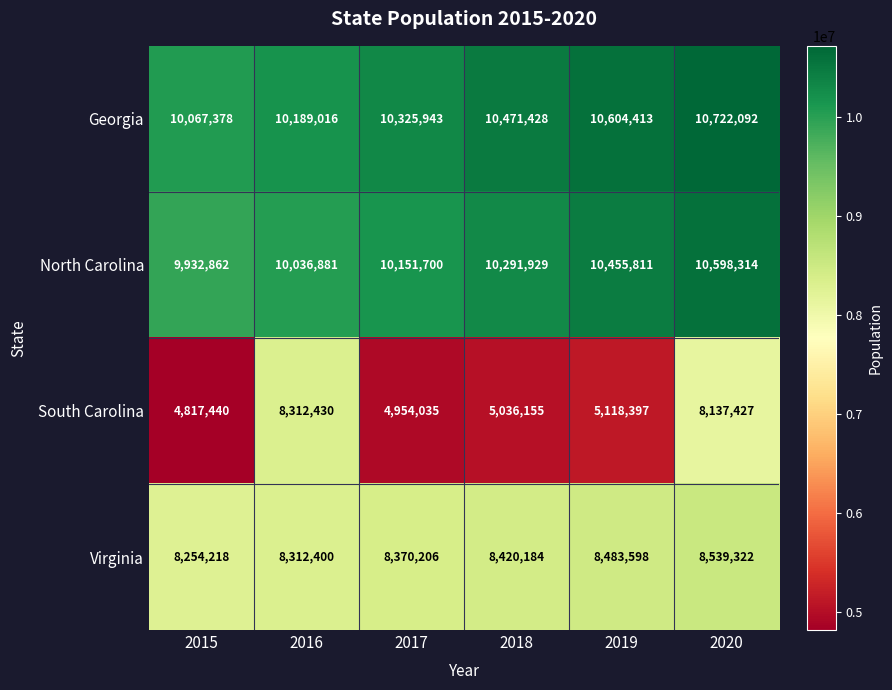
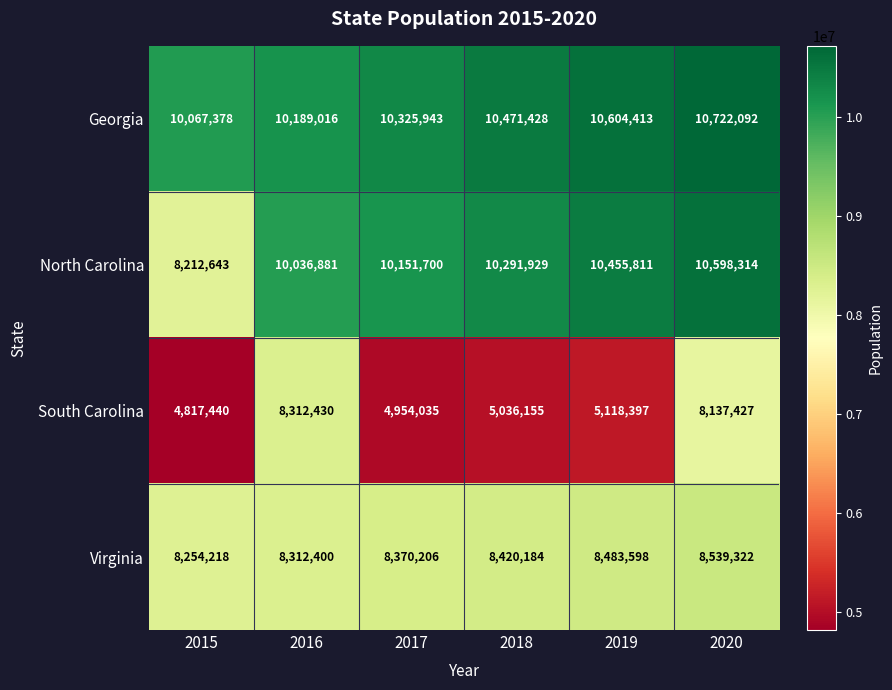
  {
    "Georgia": {
      "2015": "10,067,378",
      "2016": "10,189,016",
      "2017": "10,325,943",
      "2018": "10,471,428",
      "2019": "10,604,413",
      "2020": "10,722,092"
    },
    "North Carolina": {
-     "2015": "9,932,862",
+     "2015": "8,212,643",
      "2016": "10,036,881",
      "2017": "10,151,700",
      "2018": "10,291,929",
      "2019": "10,455,811",
      "2020": "10,598,314"
    },
    "South Carolina": {
      "2015": "4,817,440",
      "2016": "8,312,430",
      "2017": "4,954,035",
      "2018": "5,036,155",
      "2019": "5,118,397",
      "2020": "8,137,427"
    },
    "Virginia": {
      "2015": "8,254,218",
      "2016": "8,312,400",
      "2017": "8,370,206",
      "2018": "8,420,184",
      "2019": "8,483,598",
      "2020": "8,539,322"
    }
  }
